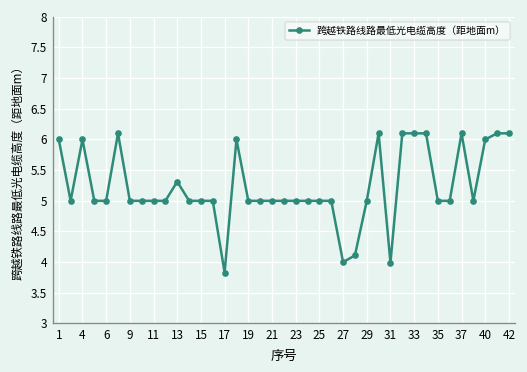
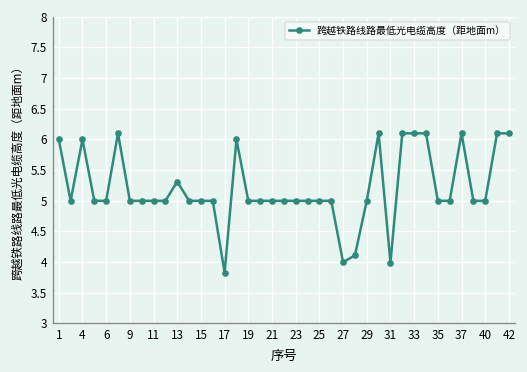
  {
    "4": 6,
    "6": 5,
-   "40": 6,
+   "40": 5,
    "42": 6.1
  }
